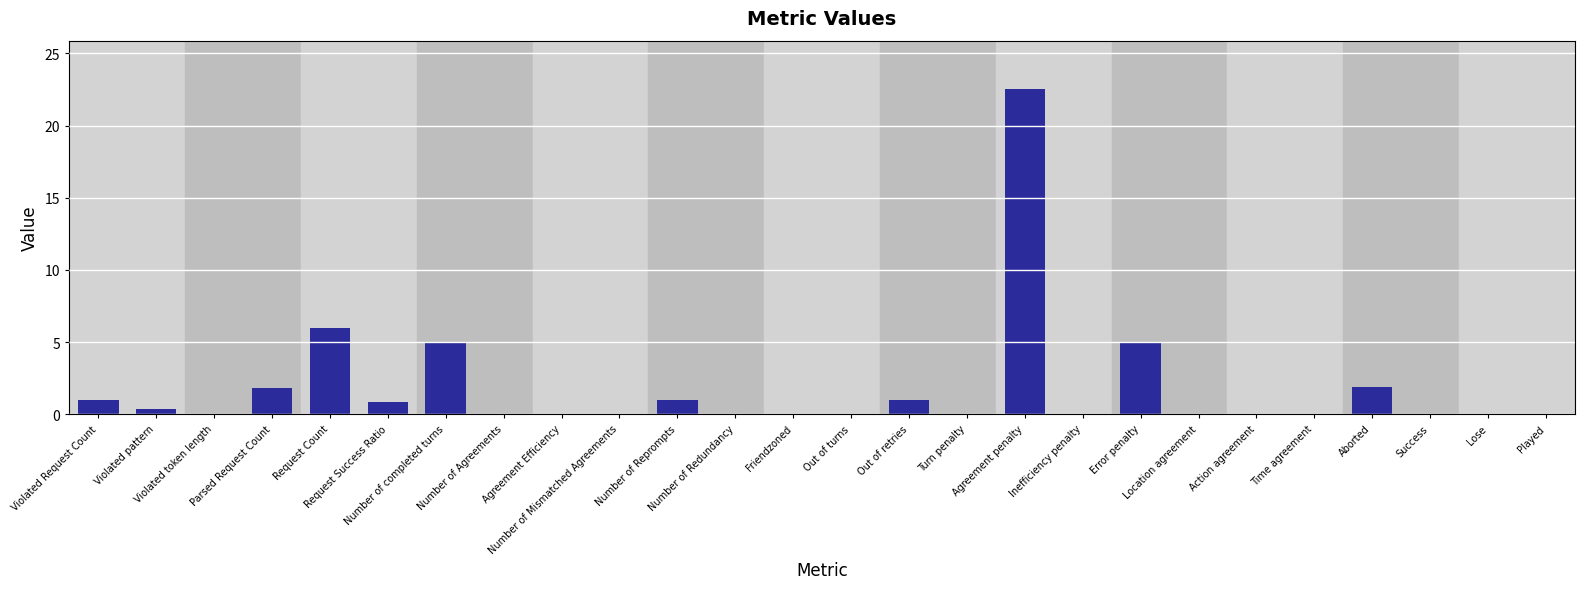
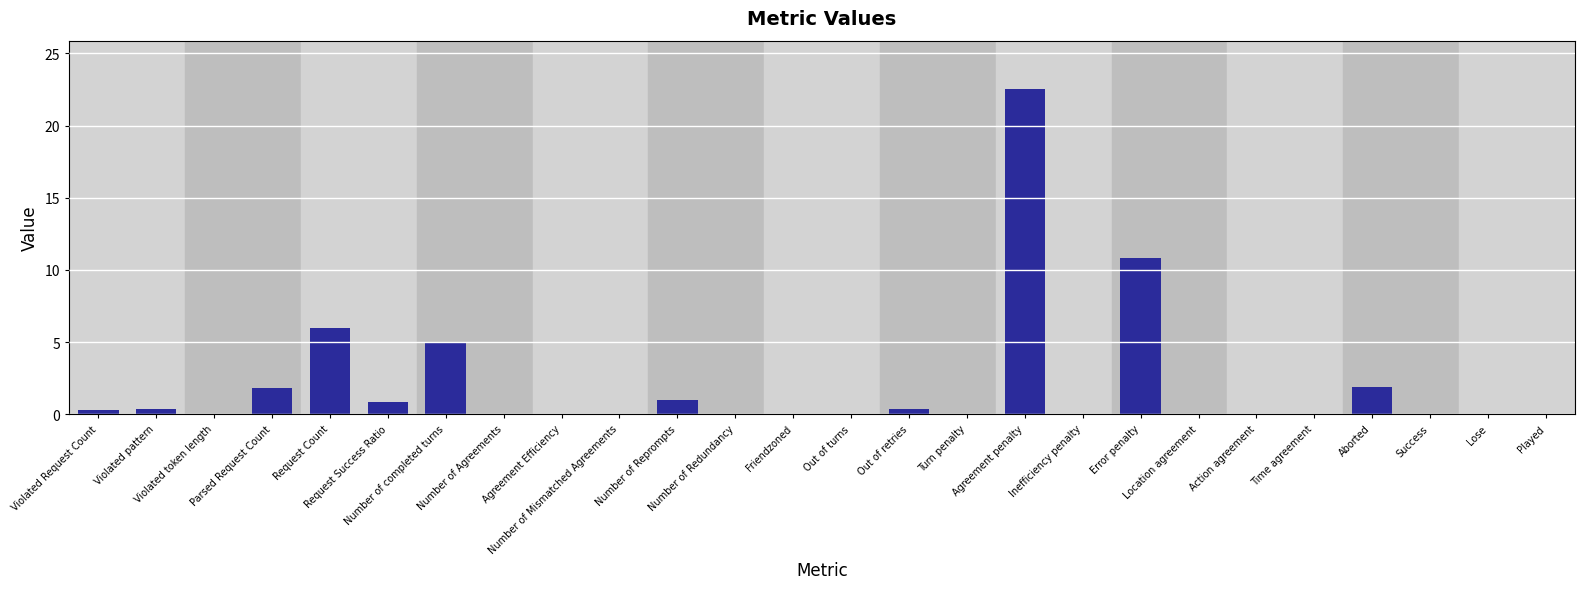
  {
-   "Violated Request Count": 1.0,
+   "Violated Request Count": 0.3,
    "Violated pattern": 0.4,
    "Violated token length": 0.0,
    "Parsed Request Count": 1.8,
    "Request Count": 6.0,
    "Request Success Ratio": 0.8,
    "Number of completed turns": 5.0,
    "Number of Agreements": 0.0,
    "Agreement Efficiency": 0.0,
    "Number of Mismatched Agreements": 0.0,
    "Number of Reprompts": 1.0,
    "Number of Redundancy": 0.0,
    "Friendzoned": 0.0,
    "Out of turns": 0.0,
-   "Out of retries": 1.0,
+   "Out of retries": 0.4,
    "Turn penalty": 0.0,
    "Agreement penalty": 22.5,
    "Inefficiency penalty": 0.0,
-   "Error penalty": 5.0,
+   "Error penalty": 10.8,
    "Location agreement": 0.0,
    "Action agreement": 0.0,
    "Time agreement": 0.0,
    "Aborted": 1.9,
    "Success": 0.0,
    "Lose": 0.0,
    "Played": 0.0
  }
